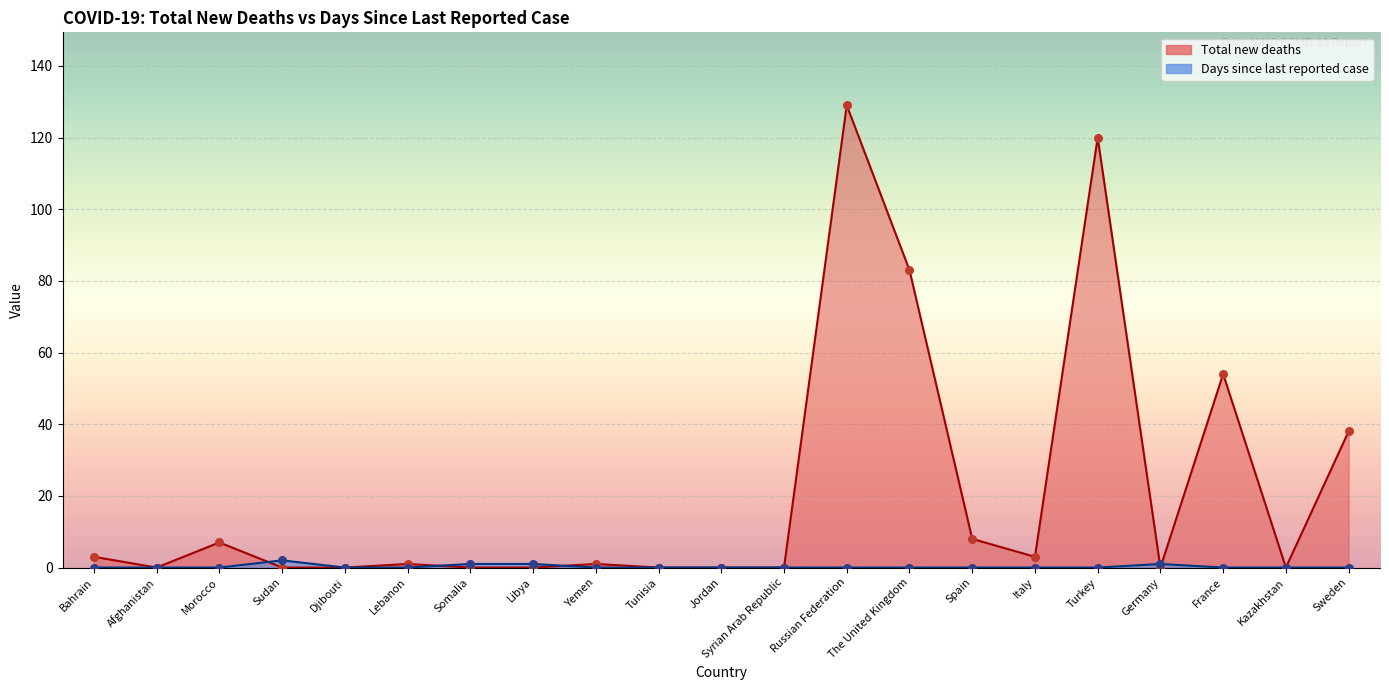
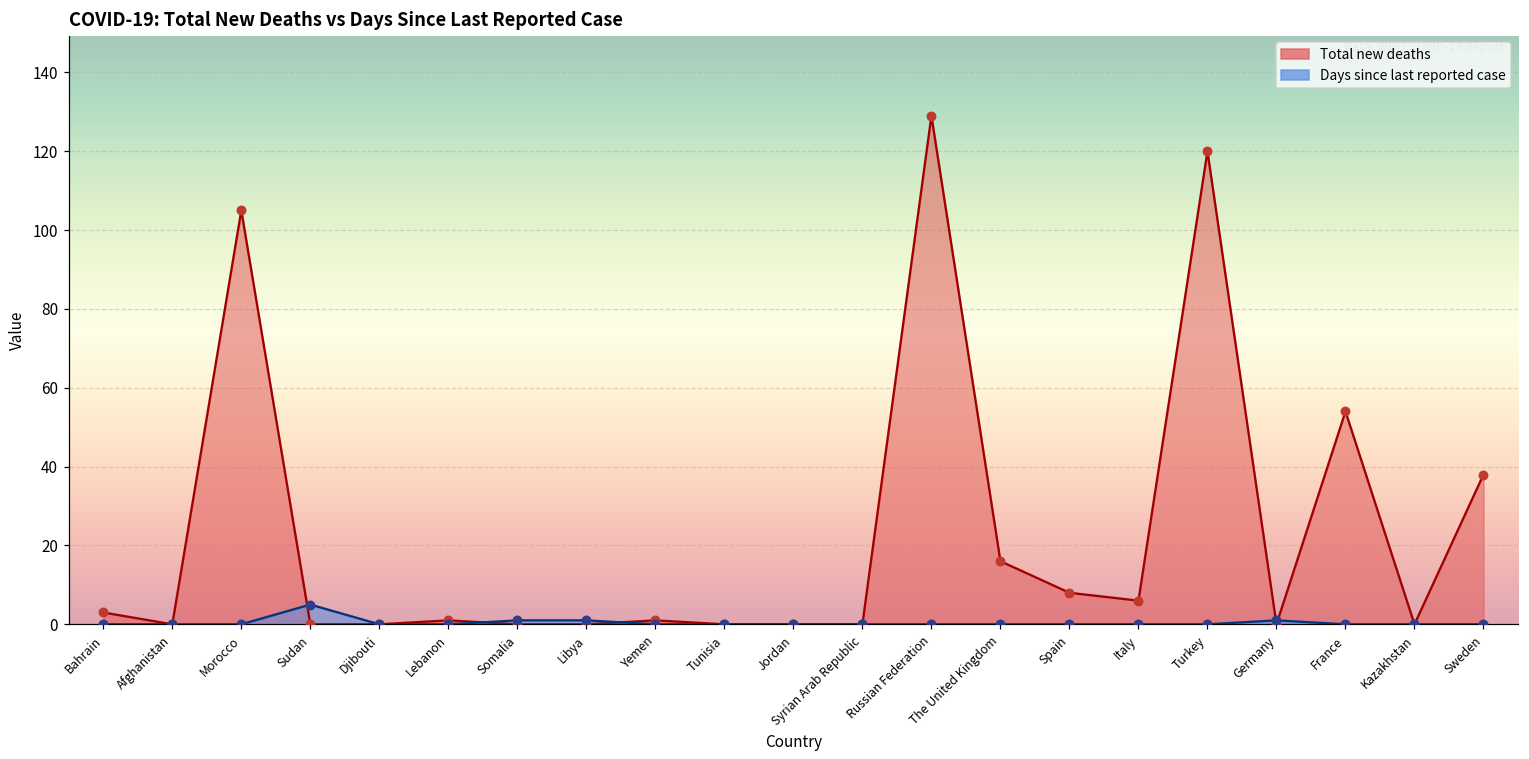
  {
    "Total new deaths": {
      "Bahrain": 3,
-     "Morocco": 7,
+     "Morocco": 105,
      "Sudan": 0,
      "Lebanon": 1,
      "Somalia": 0,
      "Libya": 0,
      "Yemen": 1,
      "Russian Federation": 129,
-     "The United Kingdom": 83,
+     "The United Kingdom": 16,
      "Spain": 8,
-     "Italy": 3,
+     "Italy": 6,
      "Turkey": 120,
      "Germany": 0,
      "France": 54,
      "Sweden": 38
    },
    "Days since last reported case": {
      "Bahrain": 0,
      "Morocco": 0,
-     "Sudan": 2,
+     "Sudan": 5,
      "Lebanon": 0,
      "Somalia": 1,
      "Libya": 1,
      "Yemen": 0,
      "Russian Federation": 0,
      "The United Kingdom": 0,
      "Spain": 0,
      "Italy": 0,
      "Turkey": 0,
      "Germany": 1,
      "France": 0,
      "Sweden": 0
    }
  }
